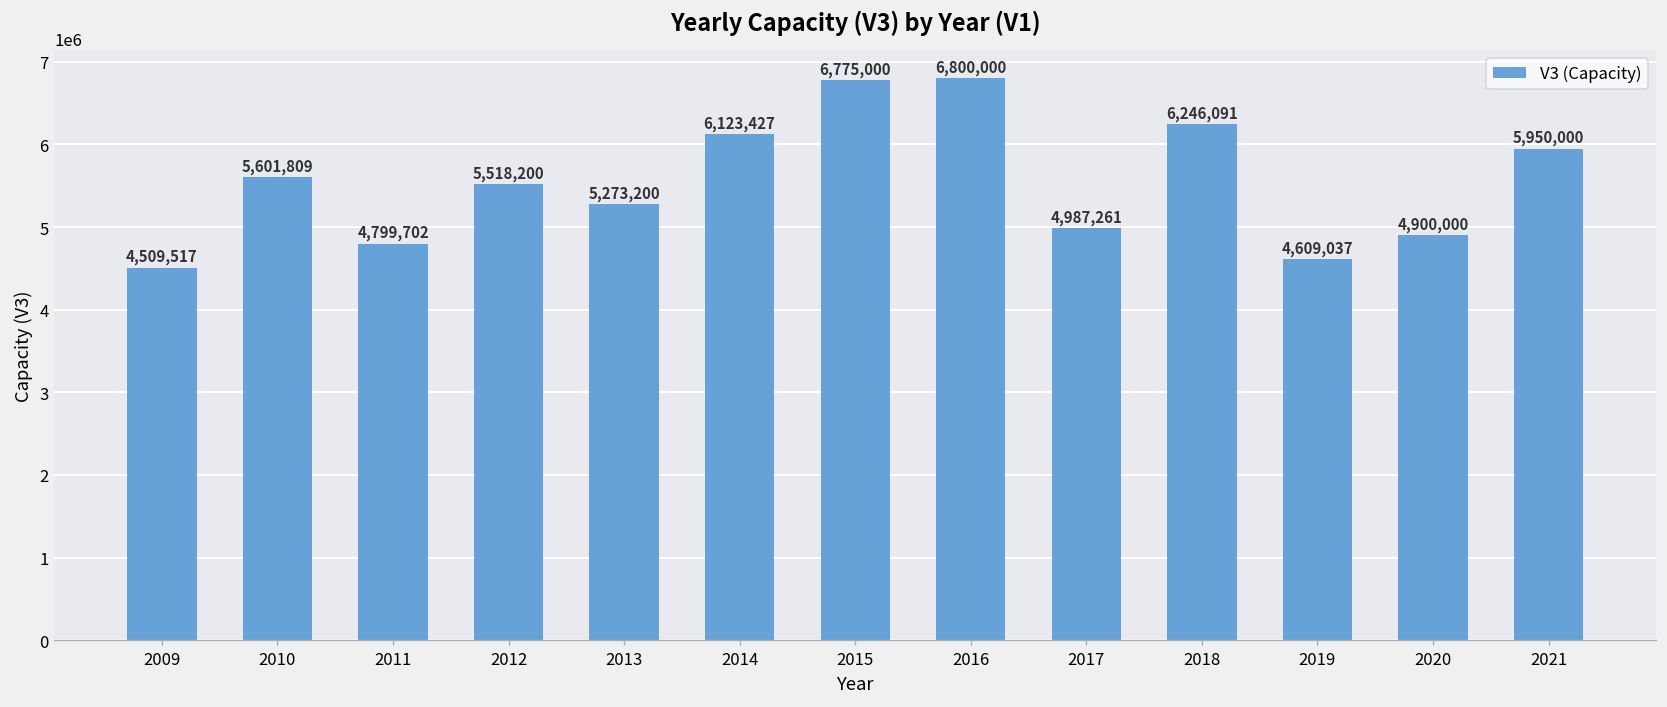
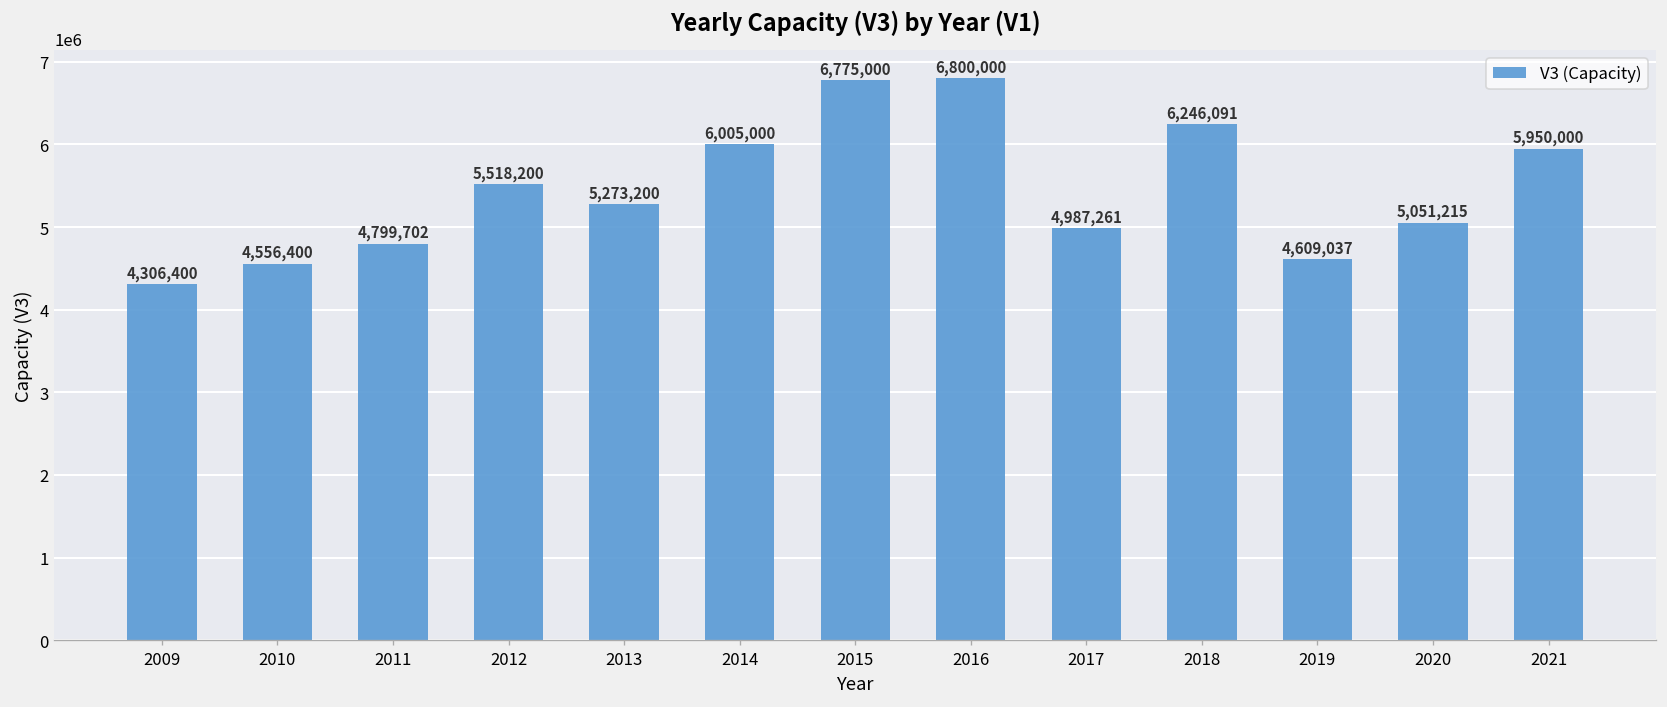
  {
-   "2009": "4,509,517",
-   "2010": "5,601,809",
+   "2009": "4,306,400",
+   "2010": "4,556,400",
    "2011": "4,799,702",
    "2012": "5,518,200",
    "2013": "5,273,200",
-   "2014": "6,123,427",
+   "2014": "6,005,000",
    "2015": "6,775,000",
    "2016": "6,800,000",
    "2017": "4,987,261",
    "2018": "6,246,091",
    "2019": "4,609,037",
-   "2020": "4,900,000",
+   "2020": "5,051,215",
    "2021": "5,950,000"
  }
